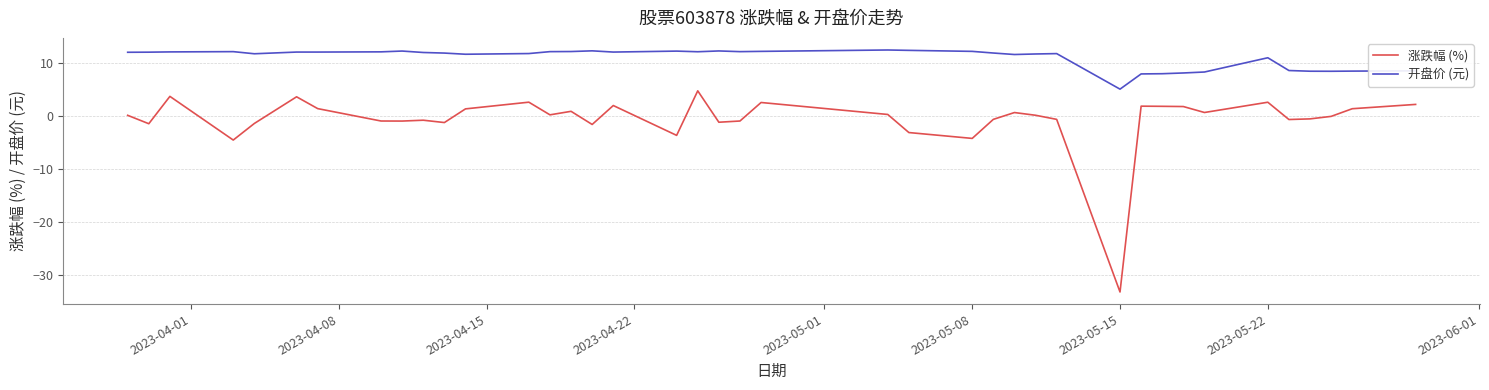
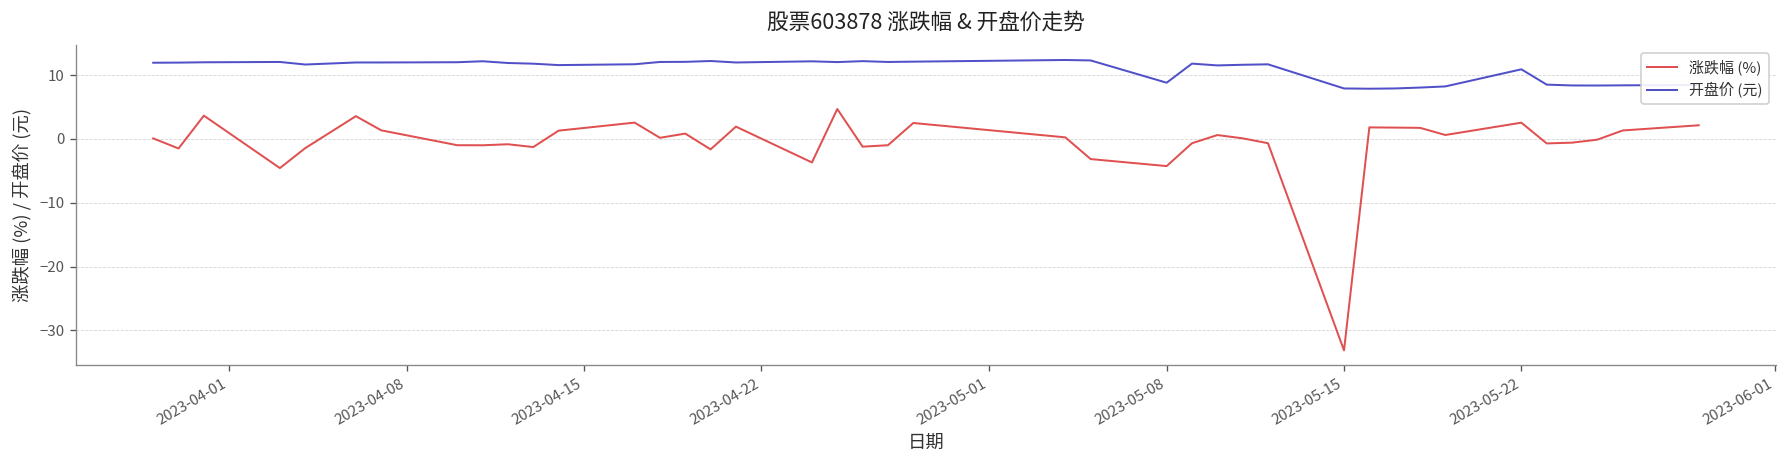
  {
    "涨跌幅 (%)": {
      "2023-05-08": -4,
      "2023-05-15": -33,
      "2023-05-22": 3
    },
    "开盘价 (元)": {
-     "2023-05-08": 12,
-     "2023-05-15": 5,
+     "2023-05-08": 9,
+     "2023-05-15": 8,
      "2023-05-22": 11
    }
  }
